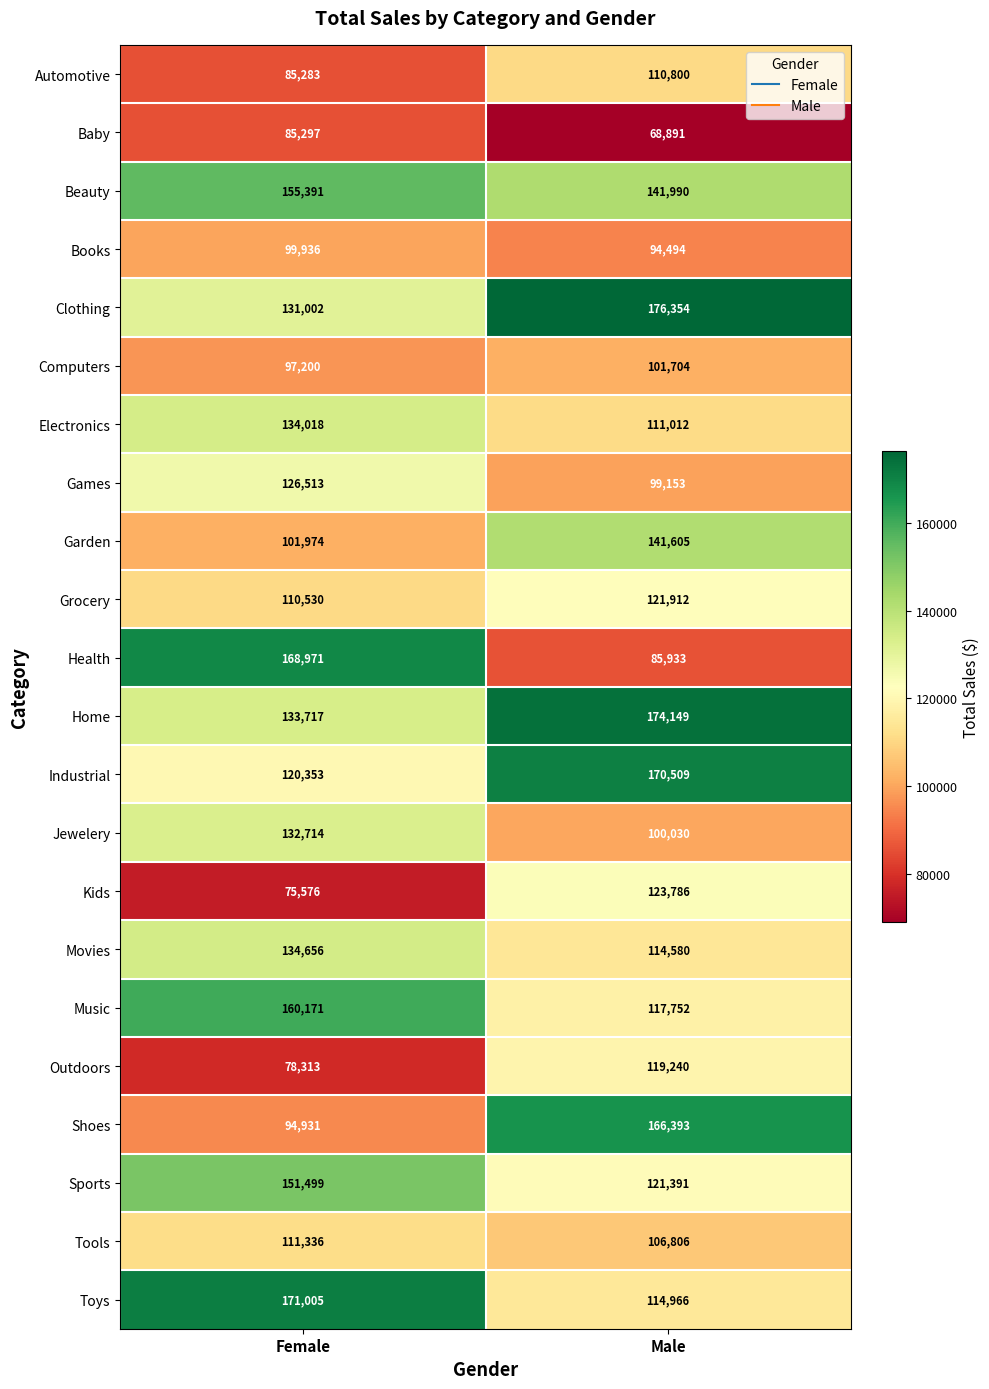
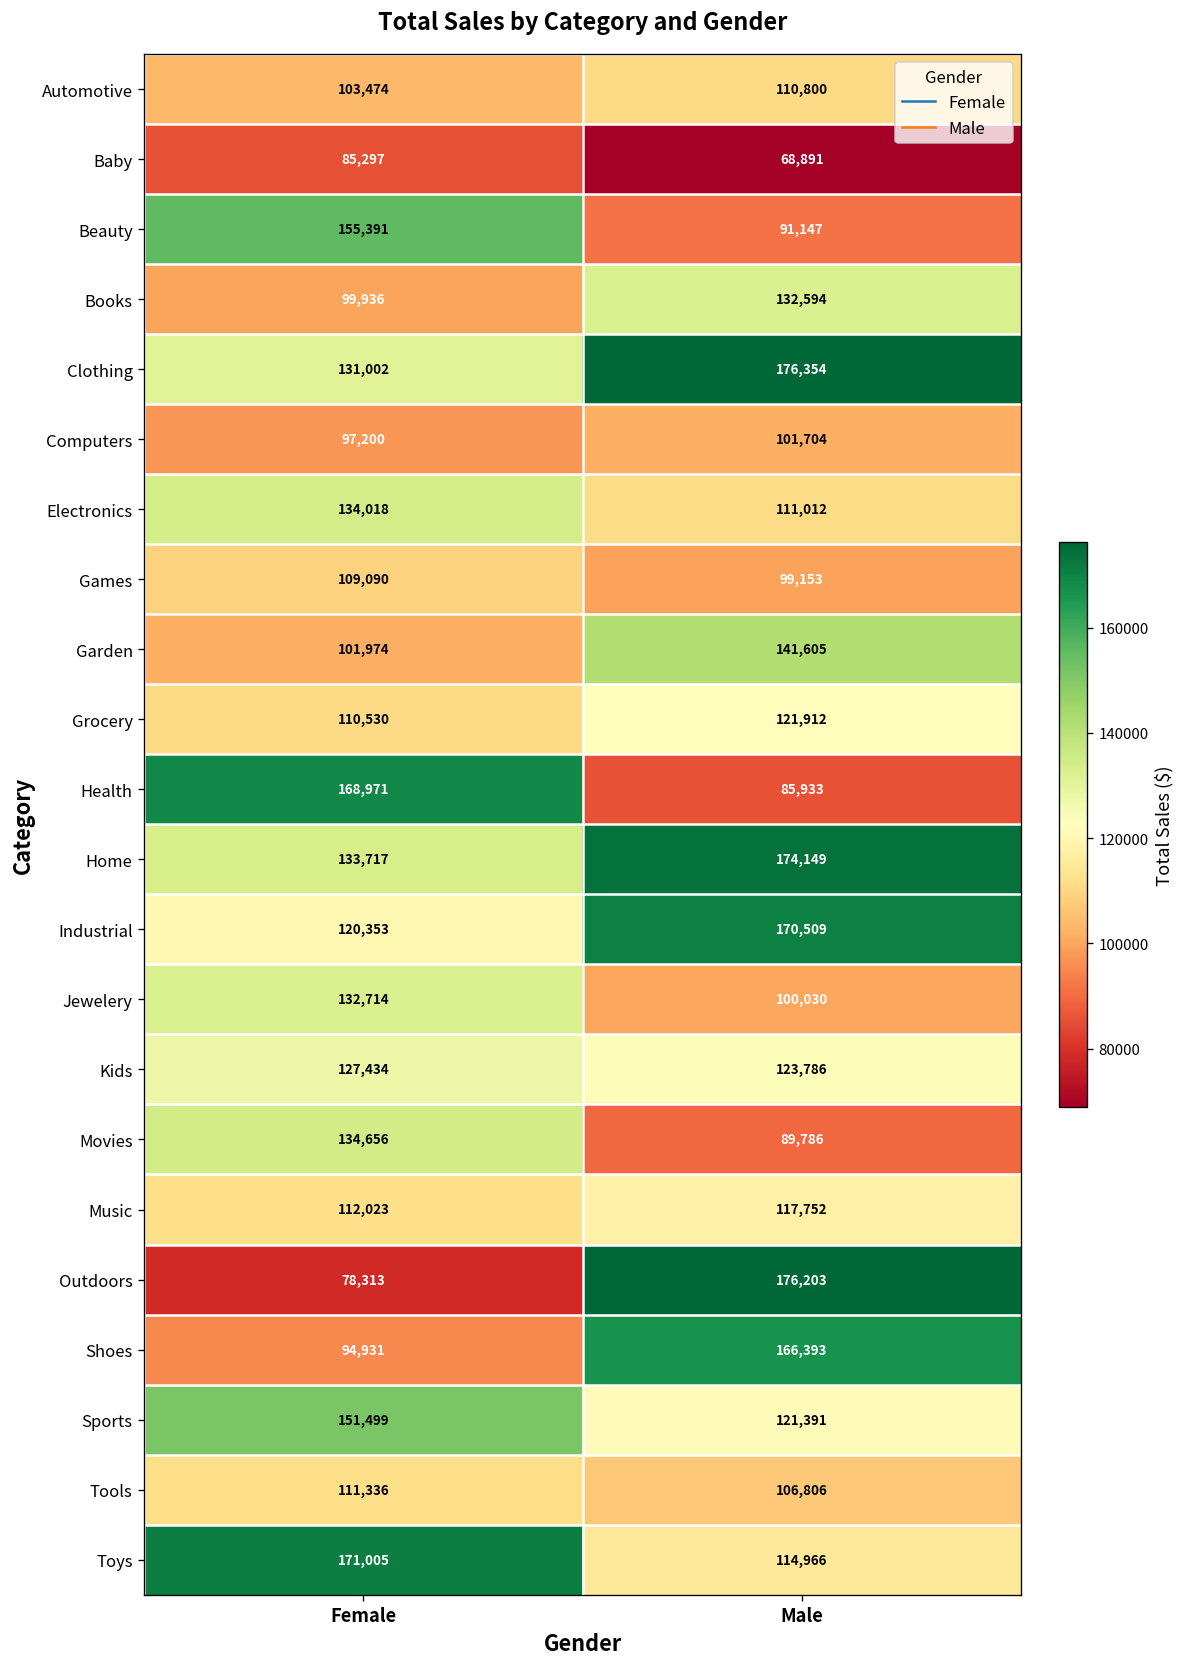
  {
    "Automotive": {
-     "Female": "85,283",
+     "Female": "103,474",
      "Male": "110,800"
    },
    "Baby": {
      "Female": "85,297",
      "Male": "68,891"
    },
    "Beauty": {
      "Female": "155,391",
-     "Male": "141,990"
+     "Male": "91,147"
    },
    "Books": {
      "Female": "99,936",
-     "Male": "94,494"
+     "Male": "132,594"
    },
    "Clothing": {
      "Female": "131,002",
      "Male": "176,354"
    },
    "Computers": {
      "Female": "97,200",
      "Male": "101,704"
    },
    "Electronics": {
      "Female": "134,018",
      "Male": "111,012"
    },
    "Games": {
-     "Female": "126,513",
+     "Female": "109,090",
      "Male": "99,153"
    },
    "Garden": {
      "Female": "101,974",
      "Male": "141,605"
    },
    "Grocery": {
      "Female": "110,530",
      "Male": "121,912"
    },
    "Health": {
      "Female": "168,971",
      "Male": "85,933"
    },
    "Home": {
      "Female": "133,717",
      "Male": "174,149"
    },
    "Industrial": {
      "Female": "120,353",
      "Male": "170,509"
    },
    "Jewelery": {
      "Female": "132,714",
      "Male": "100,030"
    },
    "Kids": {
-     "Female": "75,576",
+     "Female": "127,434",
      "Male": "123,786"
    },
    "Movies": {
      "Female": "134,656",
-     "Male": "114,580"
+     "Male": "89,786"
    },
    "Music": {
-     "Female": "160,171",
+     "Female": "112,023",
      "Male": "117,752"
    },
    "Outdoors": {
      "Female": "78,313",
-     "Male": "119,240"
+     "Male": "176,203"
    },
    "Shoes": {
      "Female": "94,931",
      "Male": "166,393"
    },
    "Sports": {
      "Female": "151,499",
      "Male": "121,391"
    },
    "Tools": {
      "Female": "111,336",
      "Male": "106,806"
    },
    "Toys": {
      "Female": "171,005",
      "Male": "114,966"
    }
  }
